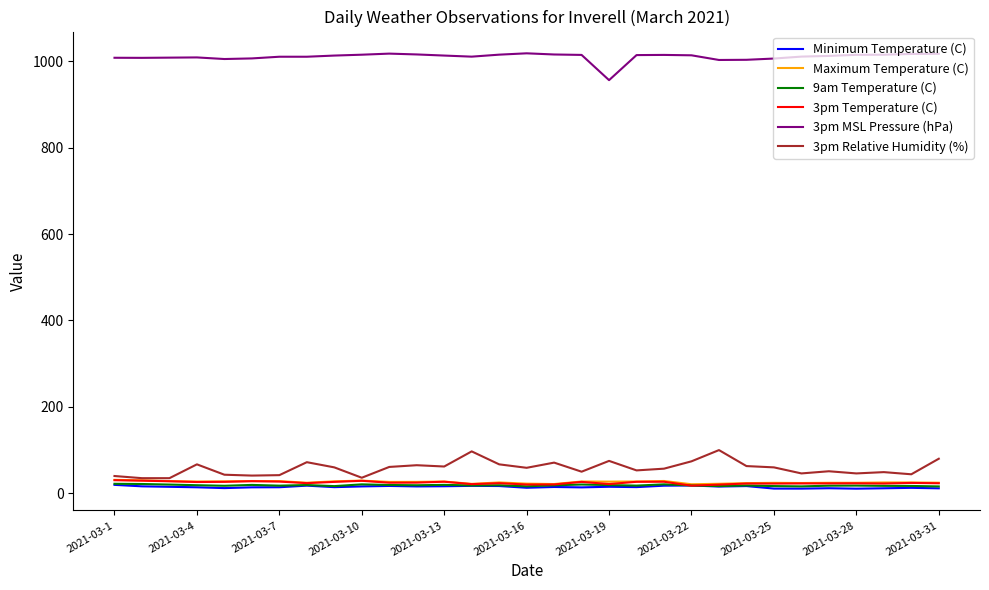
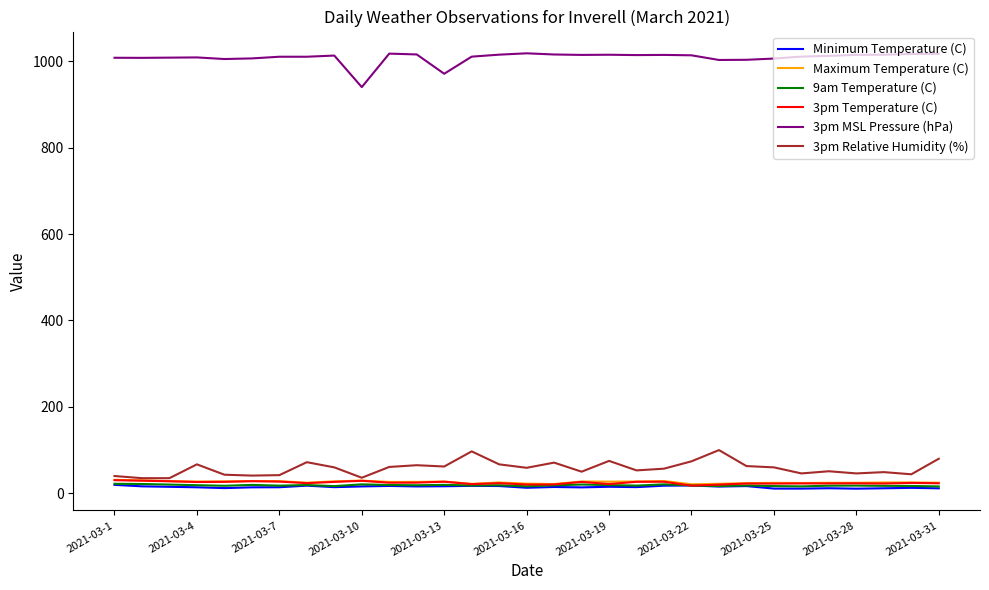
  {
    "Minimum Temperature (C)": {
      "2021-03-28": 10
    },
    "3pm MSL Pressure (hPa)": {
      "2021-03-1": 1010,
      "2021-03-4": 1010,
      "2021-03-7": 1010,
-     "2021-03-10": 1020,
-     "2021-03-13": 1010,
+     "2021-03-10": 940,
+     "2021-03-13": 970,
      "2021-03-16": 1020,
-     "2021-03-19": 960,
+     "2021-03-19": 1020,
      "2021-03-22": 1010
    },
    "3pm Relative Humidity (%)": {
      "2021-03-1": 40,
      "2021-03-4": 70,
      "2021-03-7": 40,
      "2021-03-10": 40,
      "2021-03-13": 60,
      "2021-03-16": 60,
      "2021-03-19": 80,
      "2021-03-22": 70,
      "2021-03-25": 60,
      "2021-03-28": 50,
      "2021-03-31": 80
    }
  }
